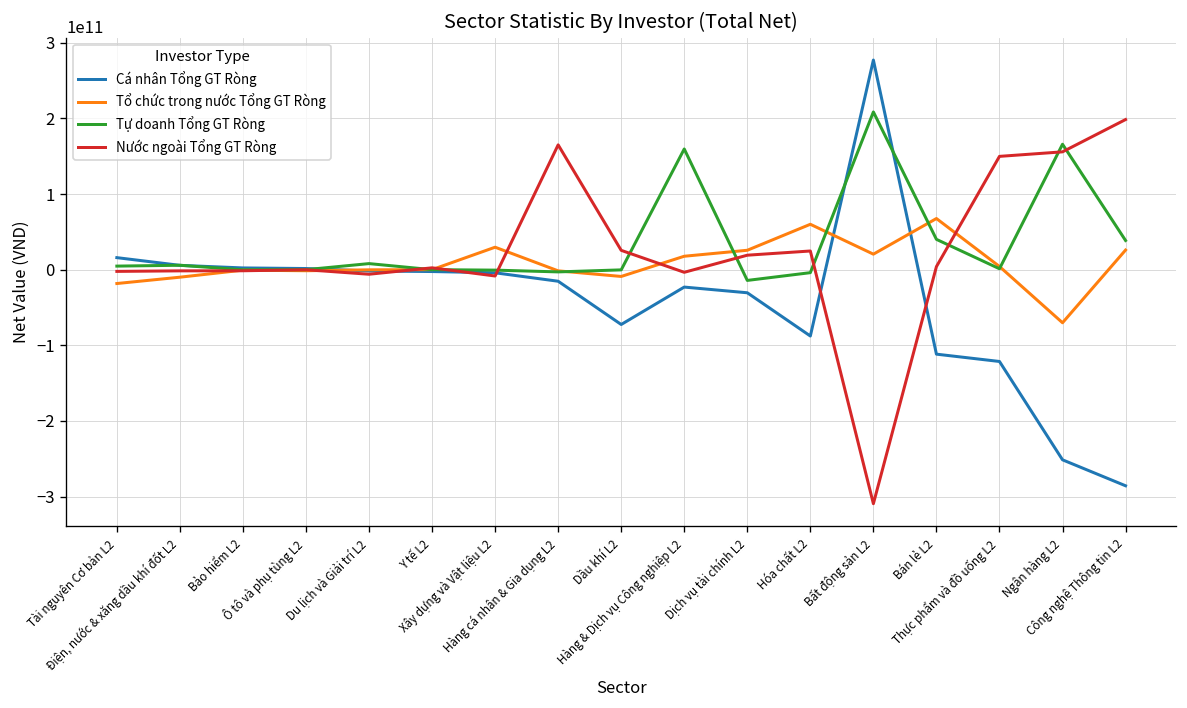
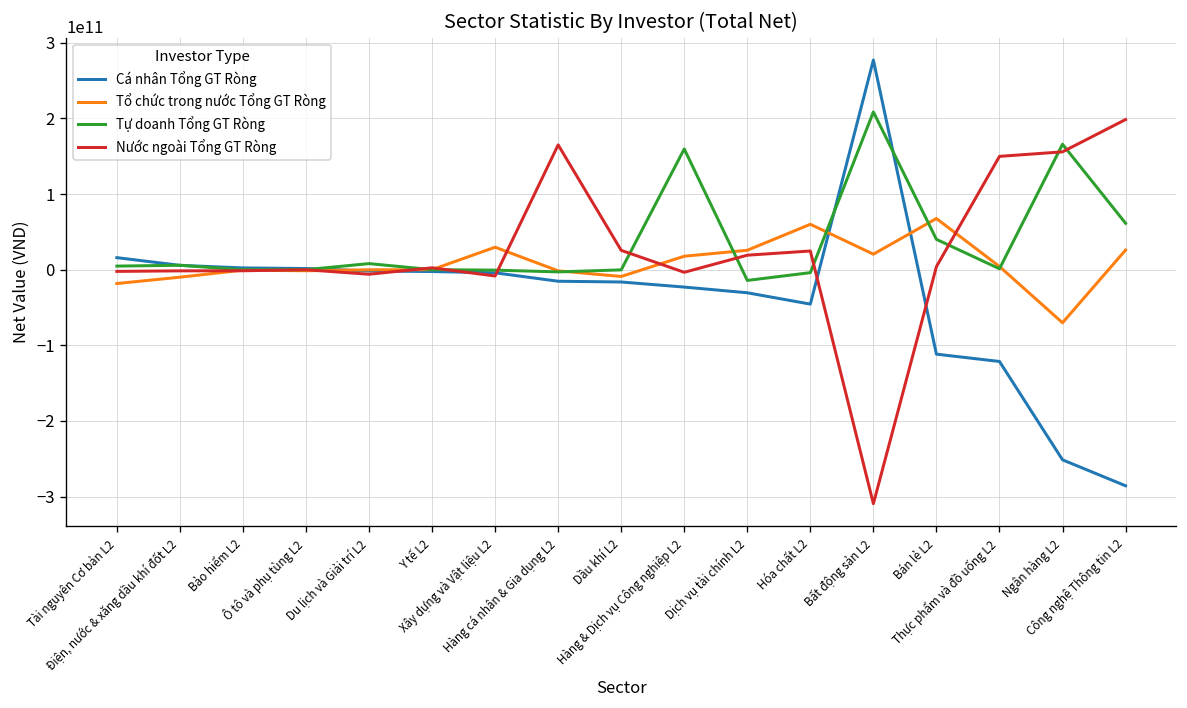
  {
    "Cá nhân Tổng GT Ròng": {
      "Tài nguyên Cơ bản L2": 20000000000,
      "Hàng cá nhân & Gia dụng L2": -20000000000,
-     "Dầu khí L2": -70000000000,
+     "Dầu khí L2": -20000000000,
      "Hàng & Dịch vụ Công nghiệp L2": -20000000000,
      "Dịch vụ tài chính L2": -30000000000,
-     "Hóa chất L2": -90000000000,
+     "Hóa chất L2": -50000000000,
      "Bất động sản L2": 280000000000,
      "Bán lẻ L2": -110000000000,
      "Thực phẩm và đồ uống L2": -120000000000,
      "Ngân hàng L2": -250000000000,
      "Công nghệ Thông tin L2": -290000000000
    },
    "Tổ chức trong nước Tổng GT Ròng": {
      "Tài nguyên Cơ bản L2": -20000000000,
      "Điện, nước & xăng dầu khí đốt L2": -10000000000,
      "Xây dựng và Vật liệu L2": 30000000000,
      "Dầu khí L2": -10000000000,
      "Hàng & Dịch vụ Công nghiệp L2": 20000000000,
      "Dịch vụ tài chính L2": 30000000000,
      "Hóa chất L2": 60000000000,
      "Bất động sản L2": 20000000000,
      "Bán lẻ L2": 70000000000,
      "Ngân hàng L2": -70000000000,
      "Công nghệ Thông tin L2": 30000000000
    },
    "Tự doanh Tổng GT Ròng": {
      "Tài nguyên Cơ bản L2": 0,
      "Du lịch và Giải trí L2": 10000000000,
      "Dầu khí L2": 0,
      "Hàng & Dịch vụ Công nghiệp L2": 160000000000,
      "Dịch vụ tài chính L2": -10000000000,
      "Hóa chất L2": 0,
      "Bất động sản L2": 210000000000,
      "Bán lẻ L2": 40000000000,
      "Ngân hàng L2": 170000000000,
-     "Công nghệ Thông tin L2": 40000000000
+     "Công nghệ Thông tin L2": 60000000000
    },
    "Nước ngoài Tổng GT Ròng": {
      "Tài nguyên Cơ bản L2": 0,
      "Điện, nước & xăng dầu khí đốt L2": 0,
      "Du lịch và Giải trí L2": -10000000000,
      "Xây dựng và Vật liệu L2": -10000000000,
      "Hàng cá nhân & Gia dụng L2": 160000000000,
      "Dầu khí L2": 30000000000,
      "Hàng & Dịch vụ Công nghiệp L2": 0,
      "Dịch vụ tài chính L2": 20000000000,
      "Hóa chất L2": 20000000000,
      "Bất động sản L2": -310000000000,
      "Bán lẻ L2": 0,
      "Thực phẩm và đồ uống L2": 150000000000,
      "Ngân hàng L2": 160000000000,
      "Công nghệ Thông tin L2": 200000000000
    }
  }
